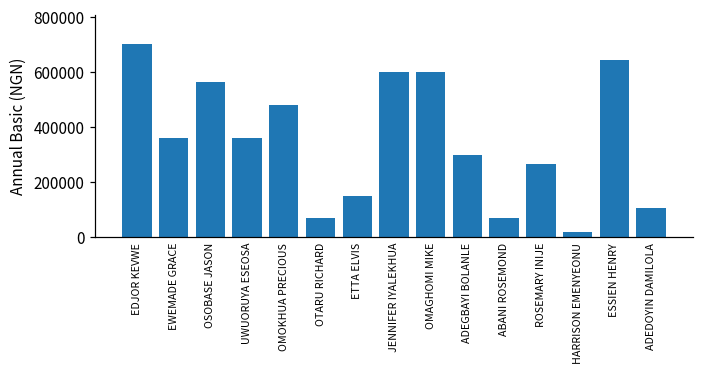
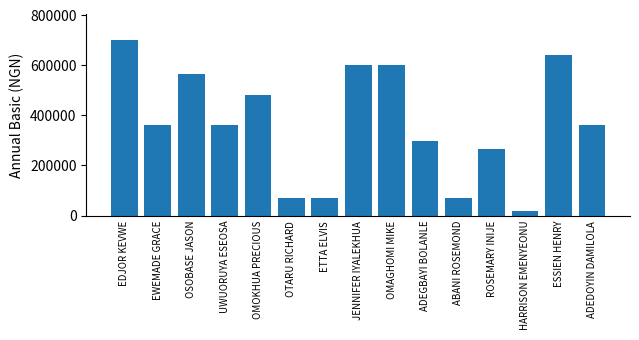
  {
    "EDJOR KEVWE": 700000,
    "EWEMADE GRACE": 360000,
    "OSOBASE JASON": 560000,
    "UWUORUYA ESEOSA": 360000,
    "OMOKHUA PRECIOUS": 480000,
    "OTARU RICHARD": 70000,
-   "ETTA ELVIS": 150000,
+   "ETTA ELVIS": 70000,
    "JENNIFER IYALEKHUA": 600000,
    "OMAGHOMI MIKE": 600000,
    "ADEGBAYI BOLANLE": 300000,
    "ABANI ROSEMOND": 70000,
    "ROSEMARY INIJE": 260000,
    "HARRISON EMENYEONU": 20000,
    "ESSIEN HENRY": 640000,
-   "ADEDOYIN DAMILOLA": 110000
+   "ADEDOYIN DAMILOLA": 360000
  }
